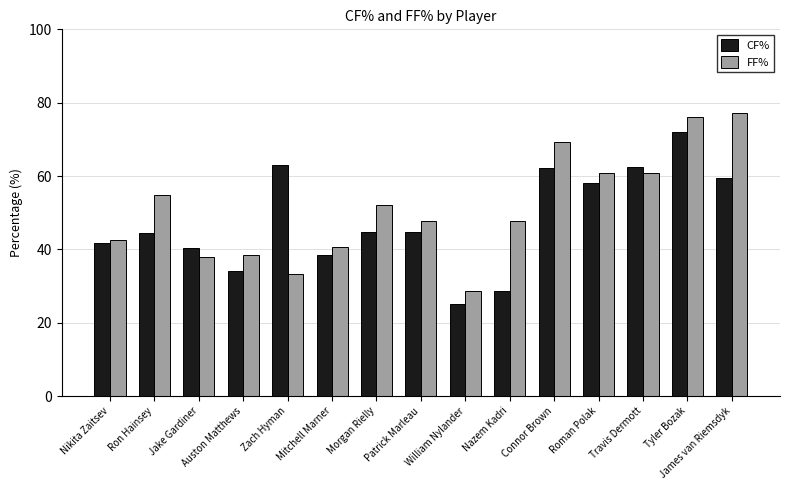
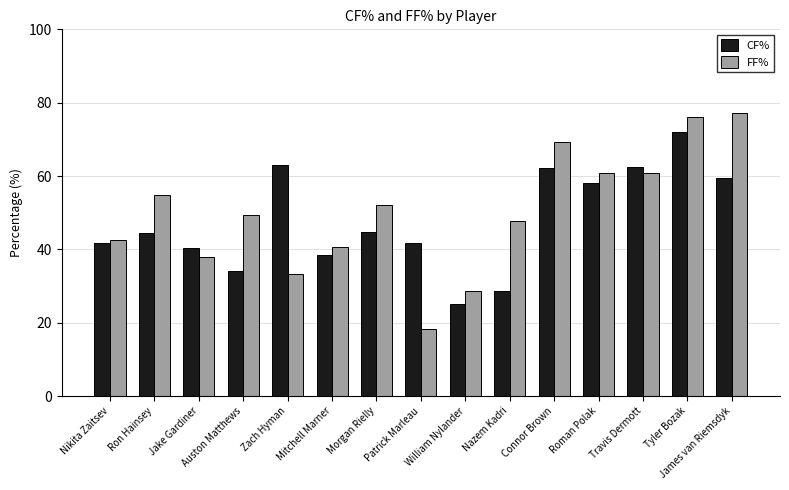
  {
    "CF%": {
      "Nikita Zaitsev": 42,
      "Ron Hainsey": 44,
      "Jake Gardiner": 40,
      "Auston Matthews": 34,
      "Zach Hyman": 63,
      "Mitchell Marner": 38,
      "Morgan Rielly": 45,
-     "Patrick Marleau": 45,
+     "Patrick Marleau": 42,
      "William Nylander": 25,
      "Nazem Kadri": 29,
      "Connor Brown": 62,
      "Roman Polak": 58,
      "Travis Dermott": 63,
      "Tyler Bozak": 72,
      "James van Riemsdyk": 59
    },
    "FF%": {
      "Nikita Zaitsev": 42,
      "Ron Hainsey": 55,
      "Jake Gardiner": 38,
-     "Auston Matthews": 38,
+     "Auston Matthews": 49,
      "Zach Hyman": 33,
      "Mitchell Marner": 41,
      "Morgan Rielly": 52,
-     "Patrick Marleau": 48,
+     "Patrick Marleau": 18,
      "William Nylander": 29,
      "Nazem Kadri": 48,
      "Connor Brown": 69,
      "Roman Polak": 61,
      "Travis Dermott": 61,
      "Tyler Bozak": 76,
      "James van Riemsdyk": 77
    }
  }
